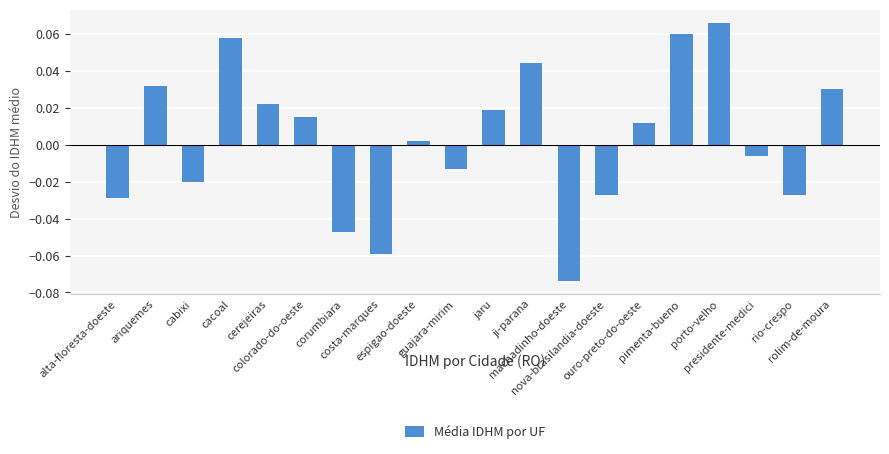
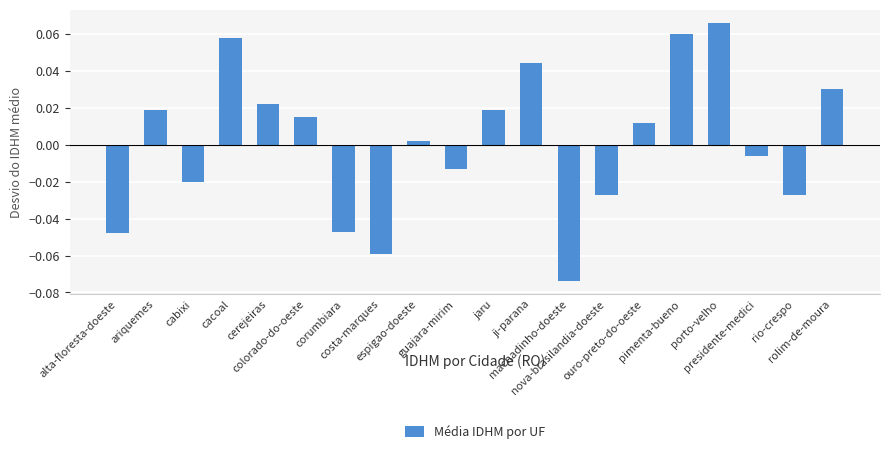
  {
-   "alta-floresta-doeste": -0.029,
-   "ariquemes": 0.032,
+   "alta-floresta-doeste": -0.048,
+   "ariquemes": 0.019,
    "cabixi": -0.020,
    "cacoal": 0.058,
    "cerejeiras": 0.022,
    "colorado-do-oeste": 0.015,
    "corumbiara": -0.047,
    "costa-marques": -0.059,
    "espigao-doeste": 0.002,
    "guajara-mirim": -0.013,
    "jaru": 0.019,
    "ji-parana": 0.044,
    "machadinho-doeste": -0.074,
    "nova-brasilandia-doeste": -0.027,
    "ouro-preto-do-oeste": 0.012,
    "pimenta-bueno": 0.060,
    "porto-velho": 0.066,
    "presidente-medici": -0.006,
    "rio-crespo": -0.027,
    "rolim-de-moura": 0.030
  }
